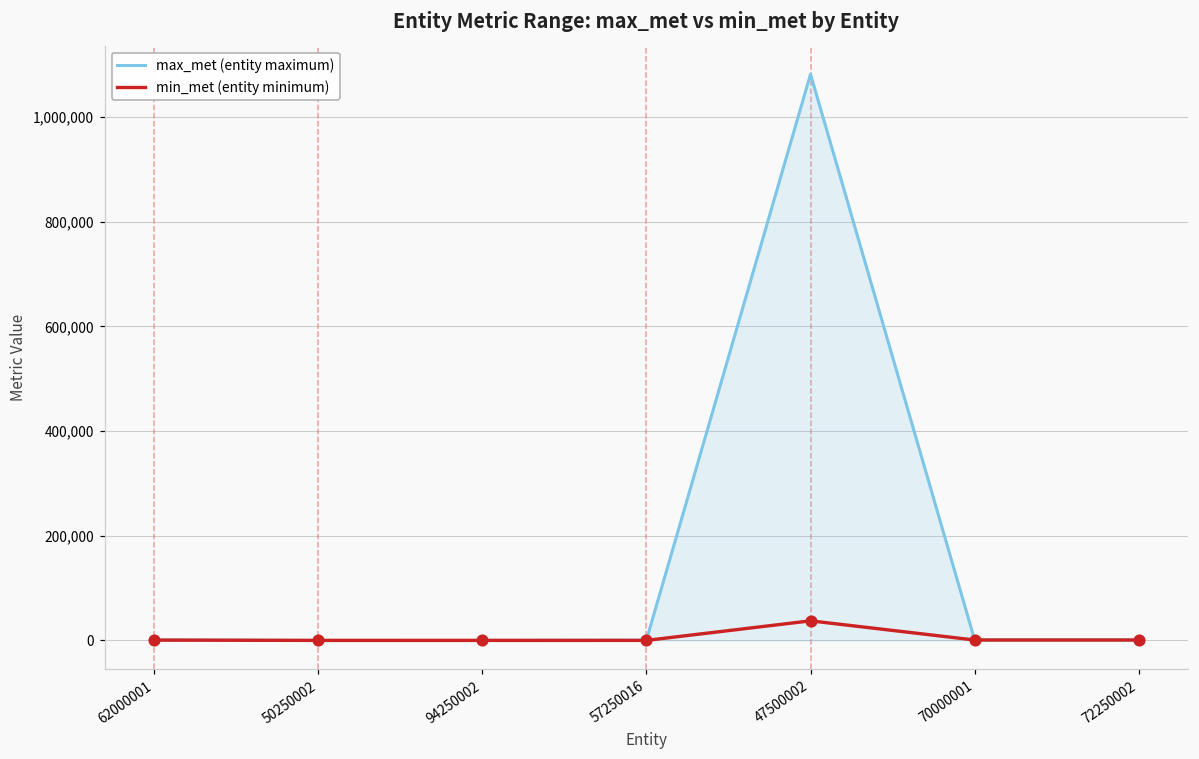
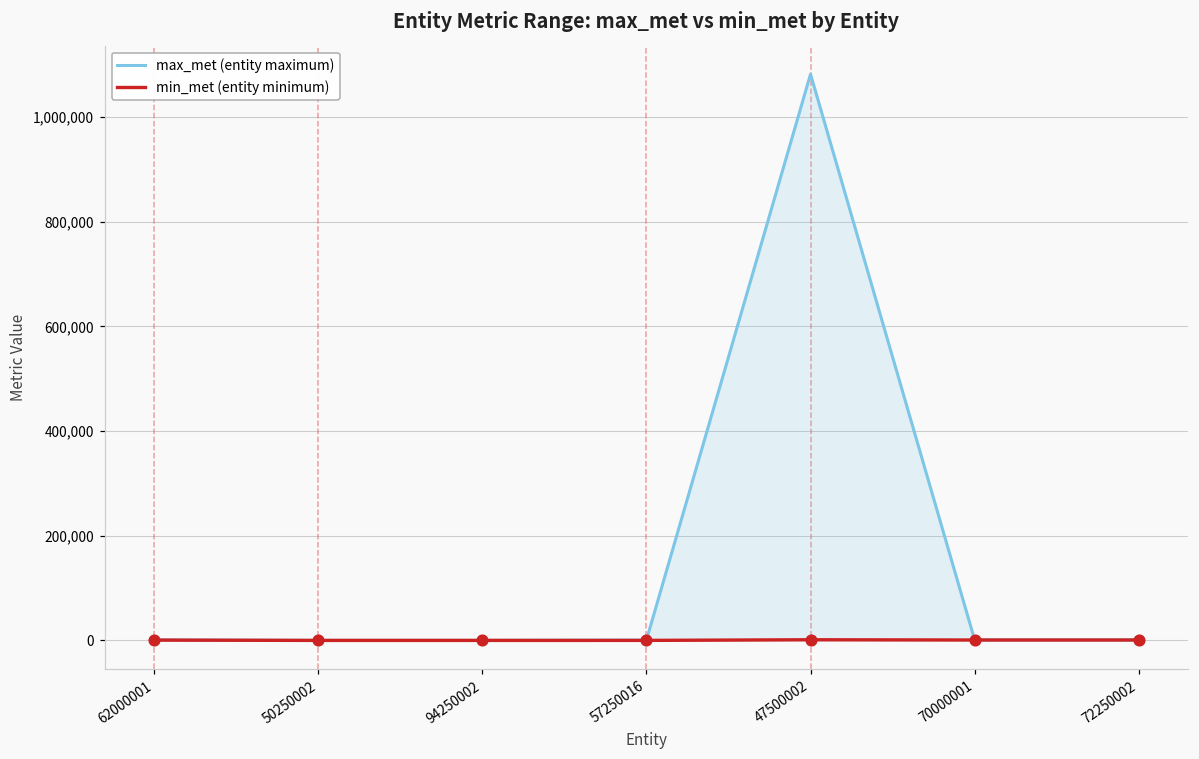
  {
    "max_met (entity maximum)": {
      "47500002": "1,080,000"
    },
    "min_met (entity minimum)": {
-     "47500002": "40,000"
+     "47500002": "0"
    }
  }
